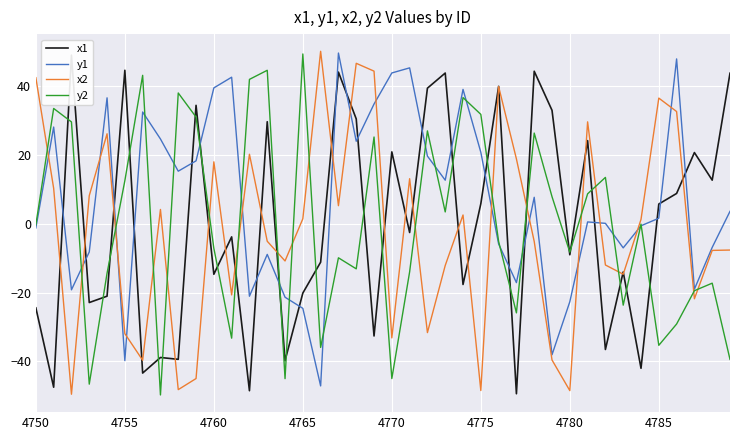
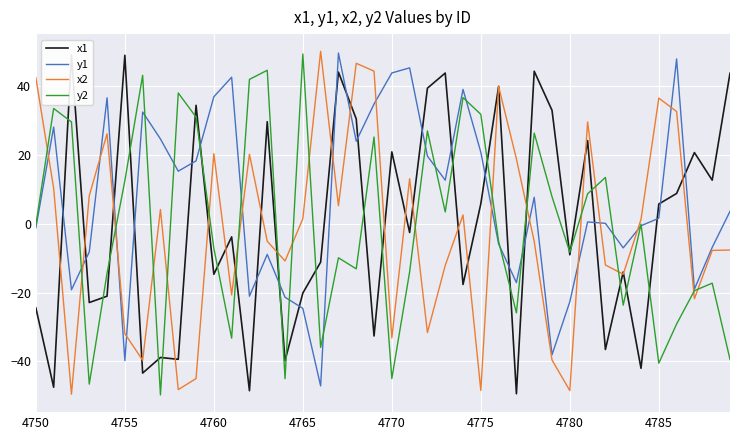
  {
    "x1": {
      "4750": -24,
-     "4755": 44,
+     "4755": 49,
      "4760": -15,
      "4765": -20,
      "4770": 21,
      "4775": 6,
      "4780": -9,
      "4785": 6
    },
    "y1": {
      "4750": -1,
      "4755": -40,
-     "4760": 39,
+     "4760": 37,
      "4765": -25,
      "4770": 44,
      "4775": 21,
      "4780": -23,
      "4785": 2
    },
    "x2": {
      "4750": 42,
      "4755": -32,
-     "4760": 18,
+     "4760": 20,
      "4765": 1,
      "4770": -33,
      "4775": -48,
      "4780": -48,
      "4785": 36
    },
    "y2": {
      "4750": 0,
      "4755": 12,
      "4760": -7,
      "4765": 49,
      "4770": -45,
      "4775": 32,
      "4780": -8,
-     "4785": -35
+     "4785": -40
    }
  }
